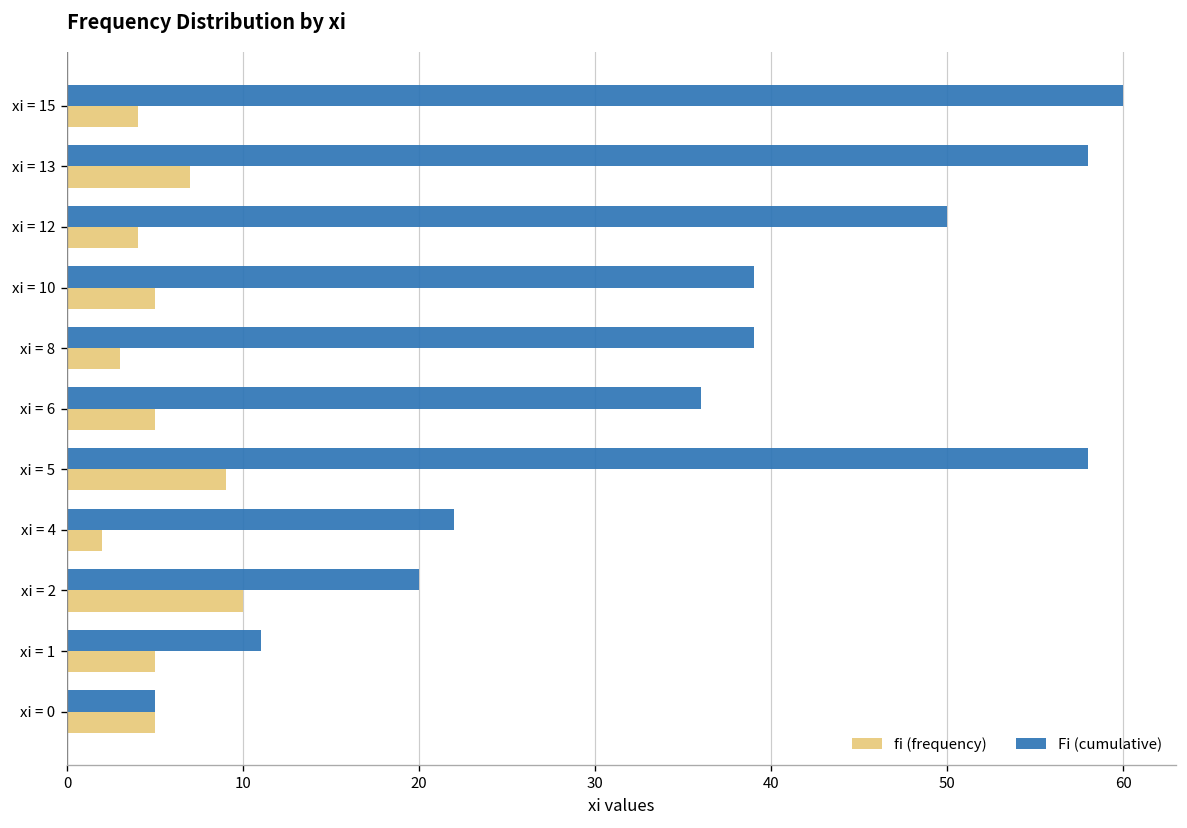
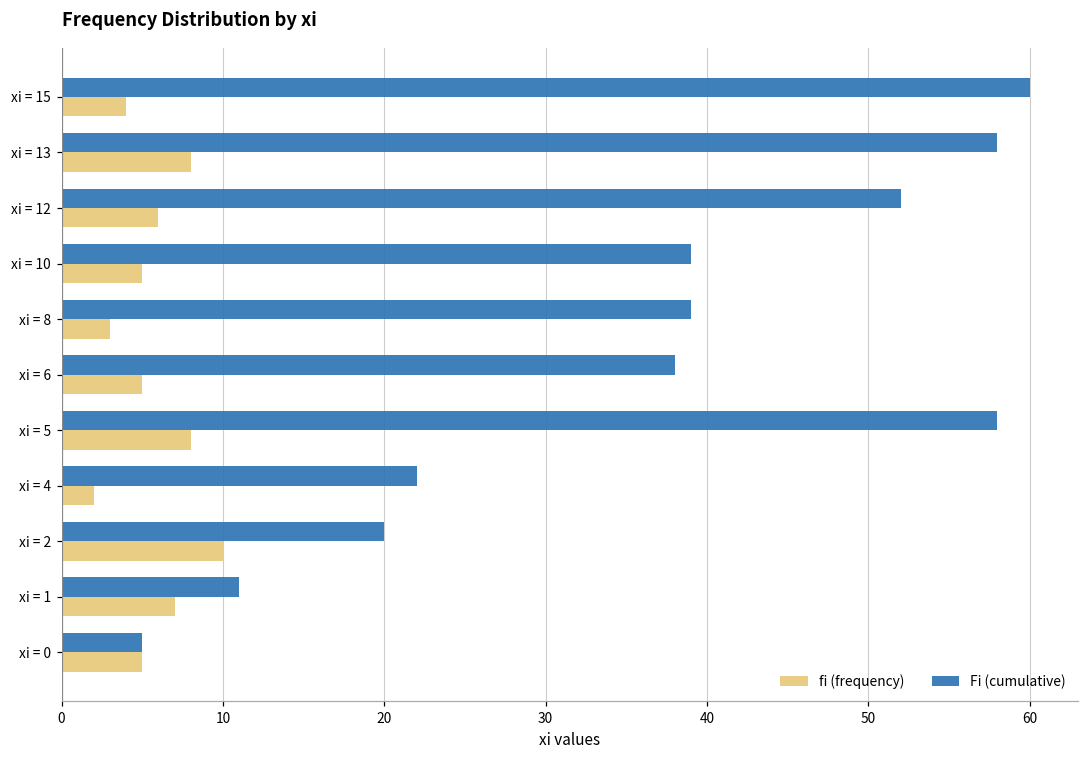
  {
    "fi (frequency)": {
      "xi = 15": 4,
-     "xi = 13": 7,
-     "xi = 12": 4,
+     "xi = 13": 8,
+     "xi = 12": 6,
      "xi = 10": 5,
      "xi = 8": 3,
      "xi = 6": 5,
-     "xi = 5": 9,
+     "xi = 5": 8,
      "xi = 4": 2,
      "xi = 2": 10,
-     "xi = 1": 5,
+     "xi = 1": 7,
      "xi = 0": 5
    },
    "Fi (cumulative)": {
      "xi = 15": 60,
      "xi = 13": 58,
-     "xi = 12": 50,
+     "xi = 12": 52,
      "xi = 10": 39,
      "xi = 8": 39,
-     "xi = 6": 36,
+     "xi = 6": 38,
      "xi = 5": 58,
      "xi = 4": 22,
      "xi = 2": 20,
      "xi = 1": 11,
      "xi = 0": 5
    }
  }
